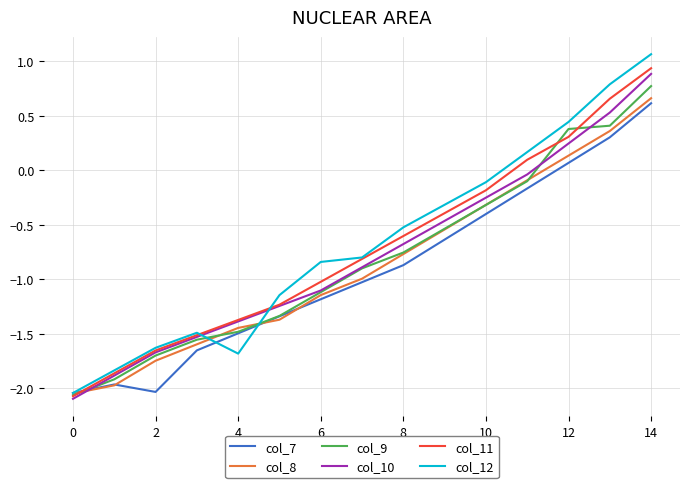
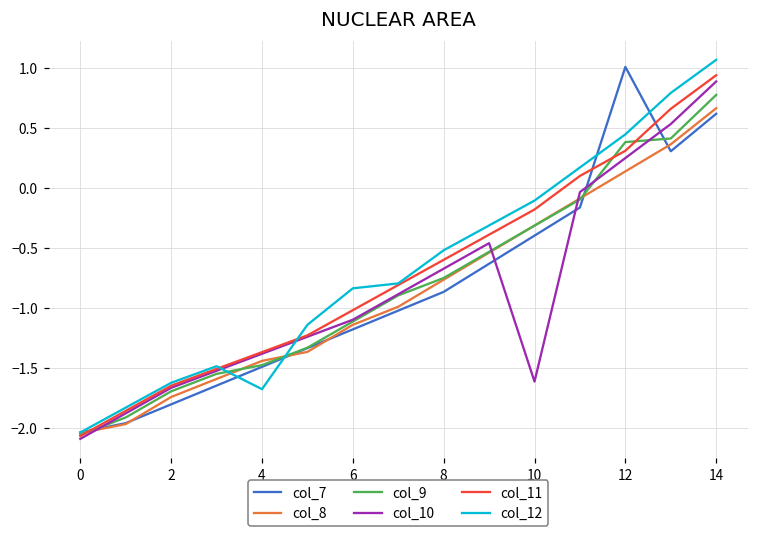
  {
    "col_7": {
-     "2": -2.03,
+     "2": -1.81,
      "6": -1.18,
      "8": -0.87,
      "10": -0.40,
-     "12": 0.07,
+     "12": 1.01,
      "14": 0.62
    },
    "col_9": {
      "2": -1.70,
      "12": 0.38,
      "14": 0.77
    },
    "col_10": {
      "8": -0.68,
-     "10": -0.25,
+     "10": -1.62,
      "12": 0.25,
      "14": 0.88
    },
    "col_12": {
      "2": -1.63,
      "4": -1.68,
      "6": -0.84,
      "8": -0.52,
      "10": -0.11,
      "12": 0.44,
      "14": 1.07
    }
  }
